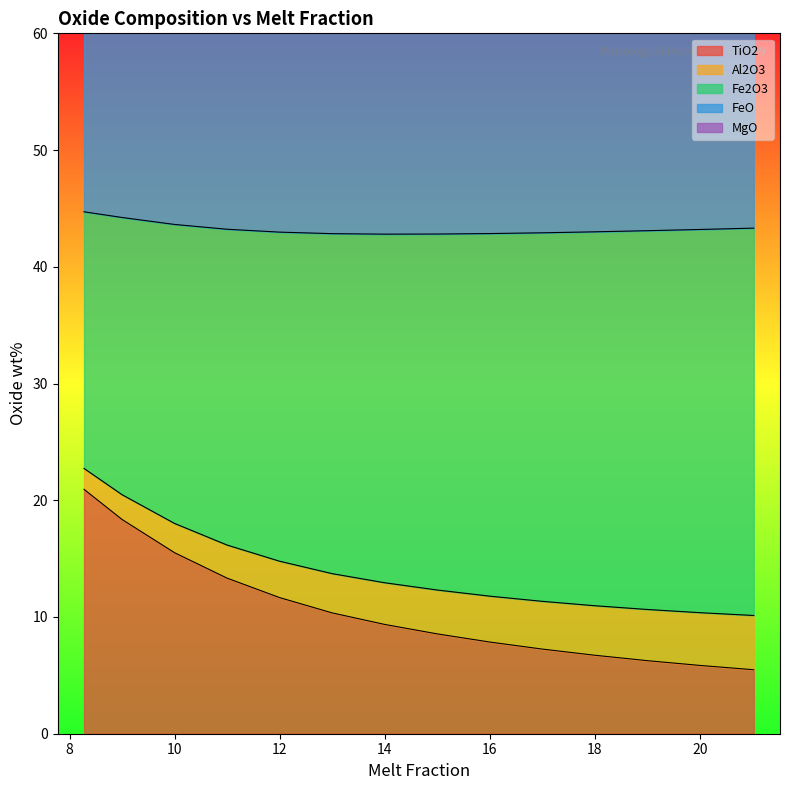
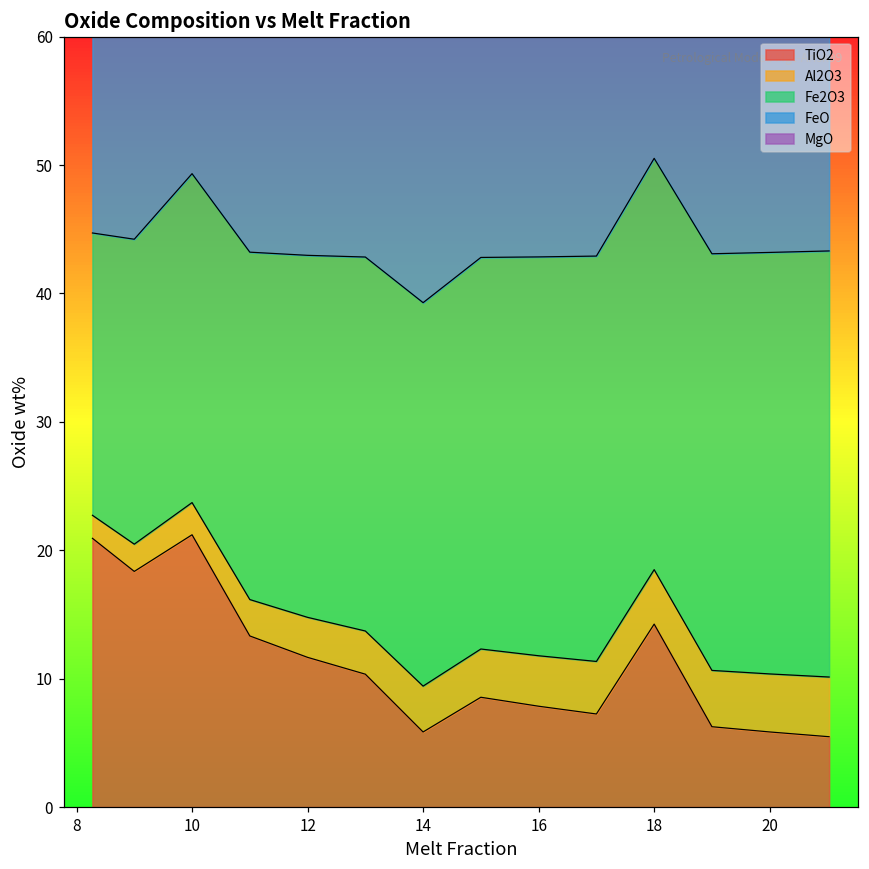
  {
    "TiO2": {
-     "10": 15.5,
-     "14": 9.4,
-     "18": 6.7
+     "10": 21.2,
+     "14": 5.9,
+     "18": 14.3
    },
    "Al2O3": {
      "10": 2.5,
      "14": 3.6,
      "18": 4.2
    },
    "Fe2O3": {
      "10": 25.6,
      "14": 29.9,
      "18": 32.0
    }
  }
